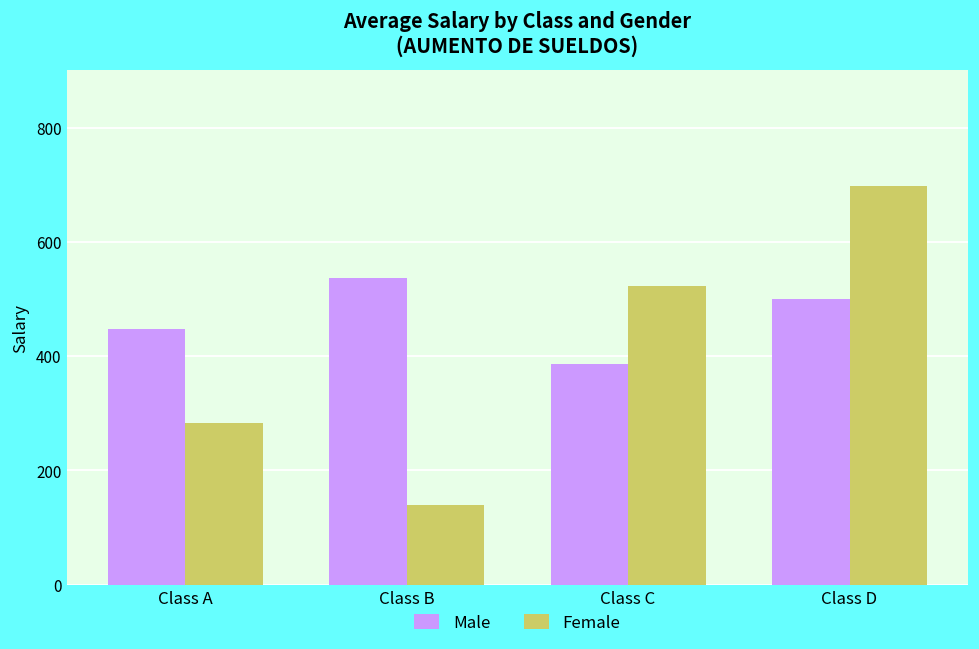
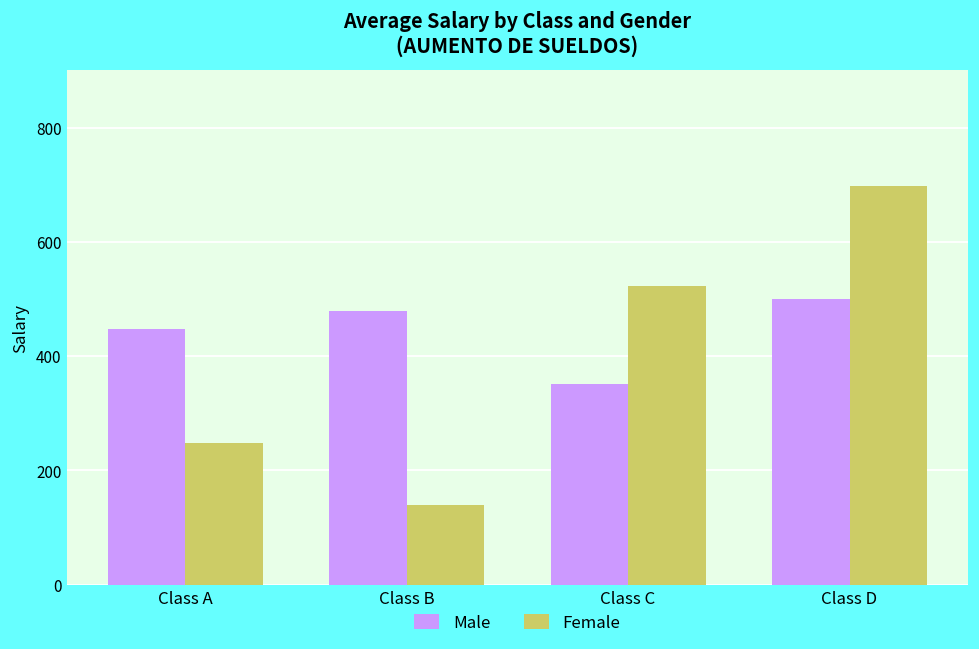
  {
    "Male": {
      "Class A": 450,
-     "Class B": 540,
-     "Class C": 390,
+     "Class B": 480,
+     "Class C": 350,
      "Class D": 500
    },
    "Female": {
-     "Class A": 280,
+     "Class A": 250,
      "Class B": 140,
      "Class C": 520,
      "Class D": 700
    }
  }
